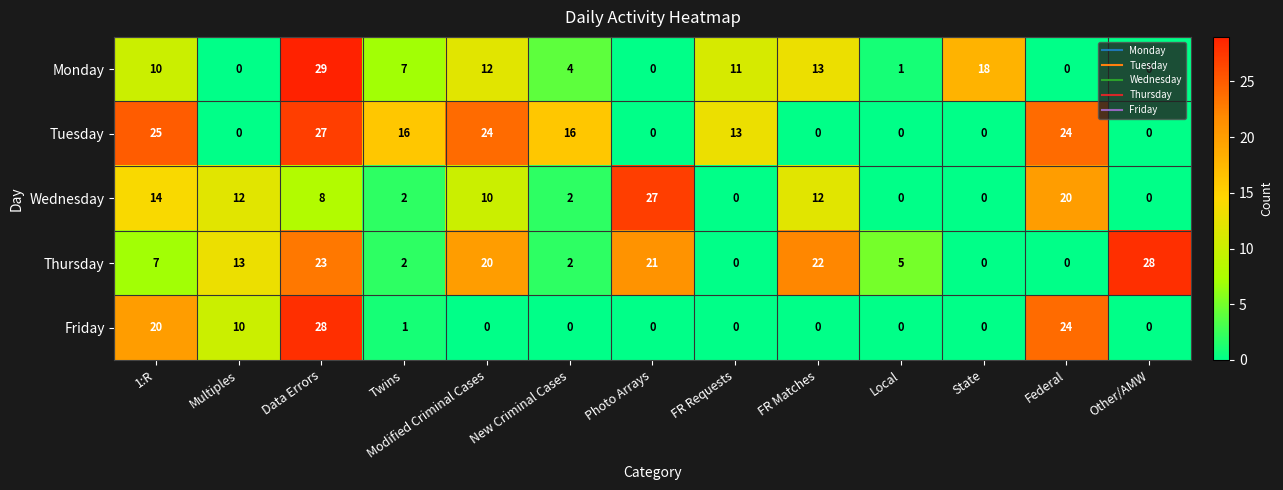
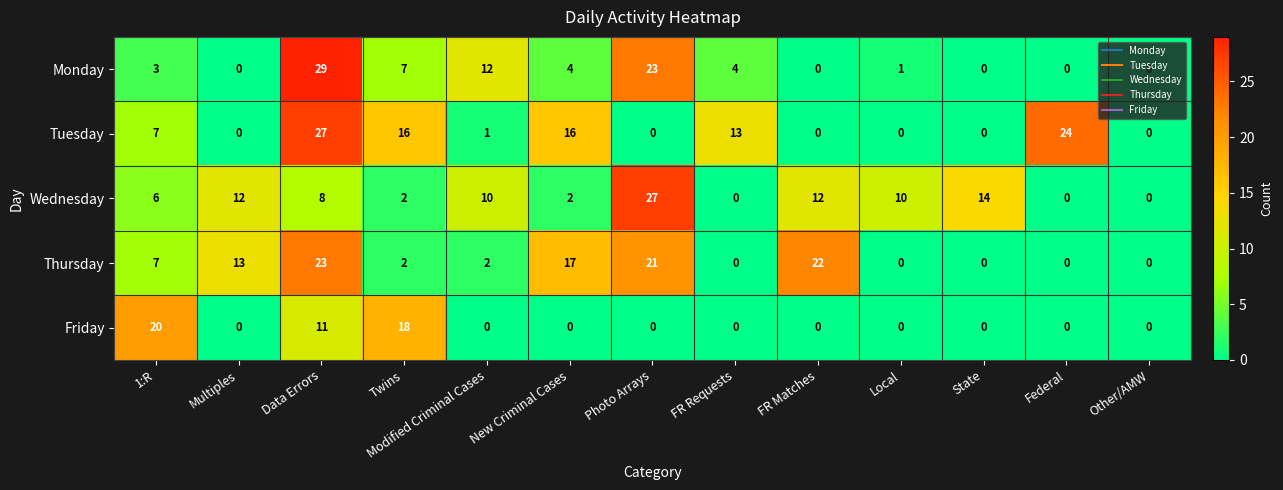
  {
    "Monday": {
-     "1:R": 10,
+     "1:R": 3,
      "Multiples": 0,
      "Data Errors": 29,
      "Twins": 7,
      "Modified Criminal Cases": 12,
      "New Criminal Cases": 4,
-     "Photo Arrays": 0,
-     "FR Requests": 11,
-     "FR Matches": 13,
+     "Photo Arrays": 23,
+     "FR Requests": 4,
+     "FR Matches": 0,
      "Local": 1,
-     "State": 18,
+     "State": 0,
      "Federal": 0
    },
    "Tuesday": {
-     "1:R": 25,
+     "1:R": 7,
      "Multiples": 0,
      "Data Errors": 27,
      "Twins": 16,
-     "Modified Criminal Cases": 24,
+     "Modified Criminal Cases": 1,
      "New Criminal Cases": 16,
      "Photo Arrays": 0,
      "FR Requests": 13,
      "FR Matches": 0,
      "Local": 0,
      "State": 0,
      "Federal": 24,
      "Other/AMW": 0
    },
    "Wednesday": {
-     "1:R": 14,
+     "1:R": 6,
      "Multiples": 12,
      "Data Errors": 8,
      "Twins": 2,
      "Modified Criminal Cases": 10,
      "New Criminal Cases": 2,
      "Photo Arrays": 27,
      "FR Requests": 0,
      "FR Matches": 12,
-     "Local": 0,
-     "State": 0,
-     "Federal": 20,
+     "Local": 10,
+     "State": 14,
+     "Federal": 0,
      "Other/AMW": 0
    },
    "Thursday": {
      "1:R": 7,
      "Multiples": 13,
      "Data Errors": 23,
      "Twins": 2,
-     "Modified Criminal Cases": 20,
-     "New Criminal Cases": 2,
+     "Modified Criminal Cases": 2,
+     "New Criminal Cases": 17,
      "Photo Arrays": 21,
      "FR Requests": 0,
      "FR Matches": 22,
-     "Local": 5,
+     "Local": 0,
      "State": 0,
      "Federal": 0,
-     "Other/AMW": 28
+     "Other/AMW": 0
    },
    "Friday": {
      "1:R": 20,
-     "Multiples": 10,
-     "Data Errors": 28,
-     "Twins": 1,
+     "Multiples": 0,
+     "Data Errors": 11,
+     "Twins": 18,
      "Modified Criminal Cases": 0,
      "New Criminal Cases": 0,
      "Photo Arrays": 0,
      "FR Requests": 0,
      "FR Matches": 0,
      "Local": 0,
      "State": 0,
-     "Federal": 24,
+     "Federal": 0,
      "Other/AMW": 0
    }
  }
